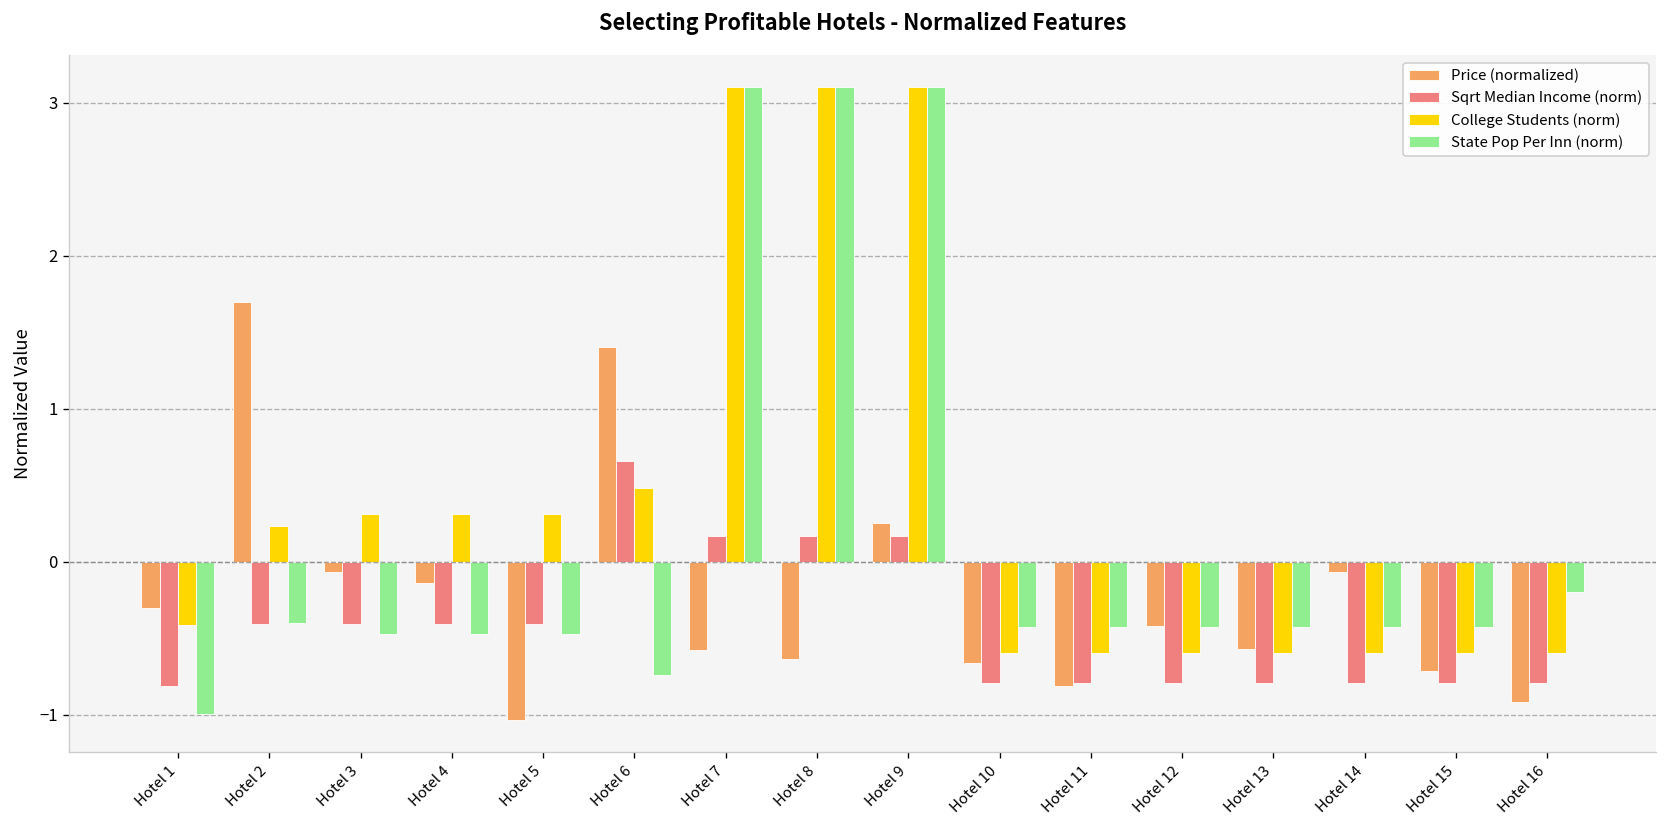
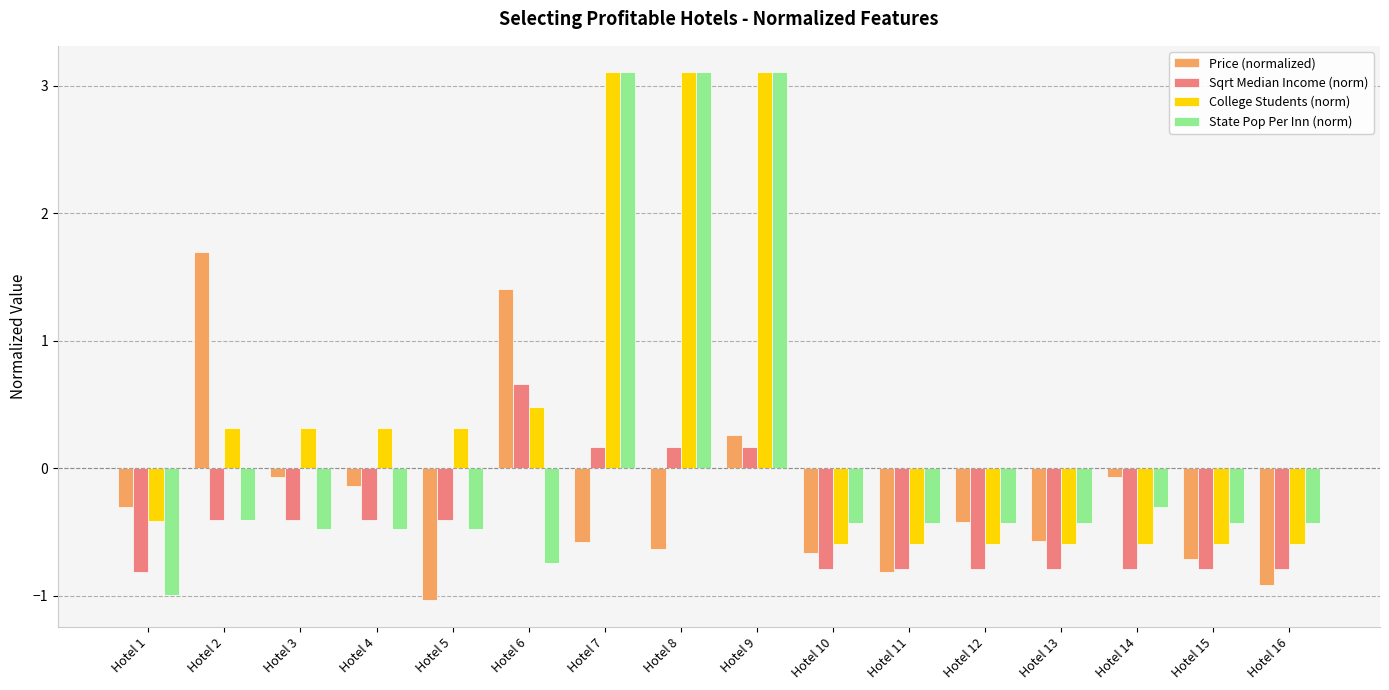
  {
    "College Students (norm)": {
      "Hotel 1": -0.41,
-     "Hotel 2": 0.23,
+     "Hotel 2": 0.31,
      "Hotel 3": 0.31,
      "Hotel 4": 0.31,
      "Hotel 5": 0.31,
      "Hotel 6": 0.48,
      "Hotel 7": 3.11,
      "Hotel 8": 3.11,
      "Hotel 9": 3.11,
      "Hotel 10": -0.59,
      "Hotel 11": -0.59,
      "Hotel 12": -0.59,
      "Hotel 13": -0.59,
      "Hotel 14": -0.59,
      "Hotel 15": -0.59,
      "Hotel 16": -0.59
    },
    "State Pop Per Inn (norm)": {
      "Hotel 1": -1.00,
      "Hotel 2": -0.40,
      "Hotel 3": -0.47,
      "Hotel 4": -0.47,
      "Hotel 5": -0.47,
      "Hotel 6": -0.74,
      "Hotel 7": 3.11,
      "Hotel 8": 3.11,
      "Hotel 9": 3.11,
      "Hotel 10": -0.43,
      "Hotel 11": -0.43,
      "Hotel 12": -0.43,
      "Hotel 13": -0.43,
-     "Hotel 14": -0.43,
+     "Hotel 14": -0.31,
      "Hotel 15": -0.43,
-     "Hotel 16": -0.20
+     "Hotel 16": -0.43
    }
  }
